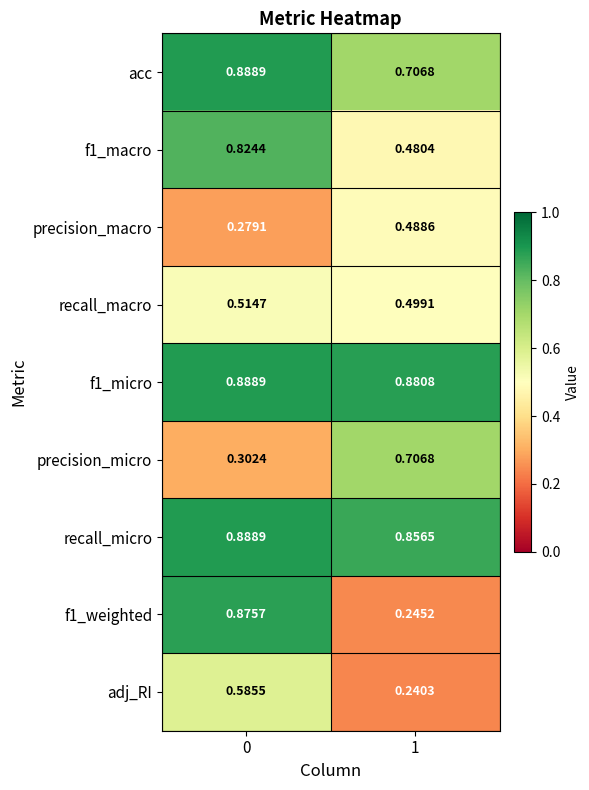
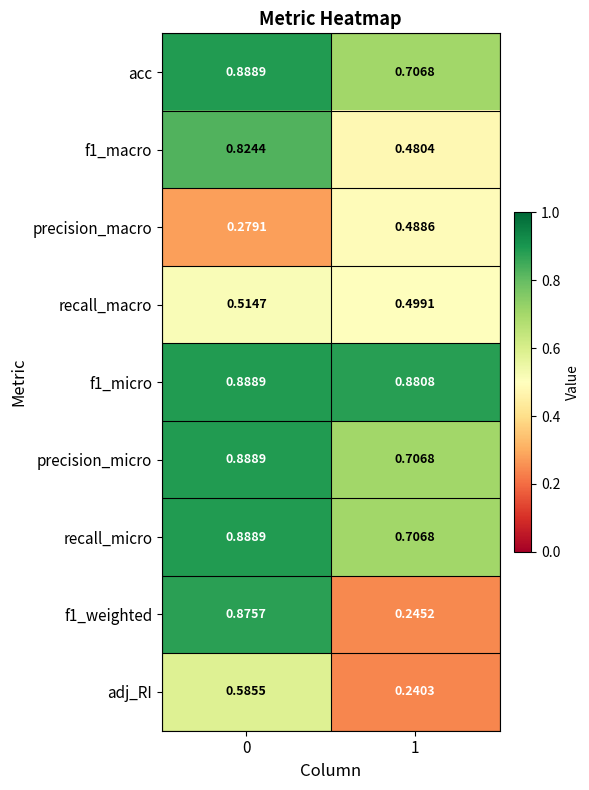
  {
    "acc": {
      "0": 0.8889,
      "1": 0.7068
    },
    "f1_macro": {
      "0": 0.8244,
      "1": 0.4804
    },
    "precision_macro": {
      "0": 0.2791,
      "1": 0.4886
    },
    "recall_macro": {
      "0": 0.5147,
      "1": 0.4991
    },
    "f1_micro": {
      "0": 0.8889,
      "1": 0.8808
    },
    "precision_micro": {
-     "0": 0.3024,
+     "0": 0.8889,
      "1": 0.7068
    },
    "recall_micro": {
      "0": 0.8889,
-     "1": 0.8565
+     "1": 0.7068
    },
    "f1_weighted": {
      "0": 0.8757,
      "1": 0.2452
    },
    "adj_RI": {
      "0": 0.5855,
      "1": 0.2403
    }
  }
